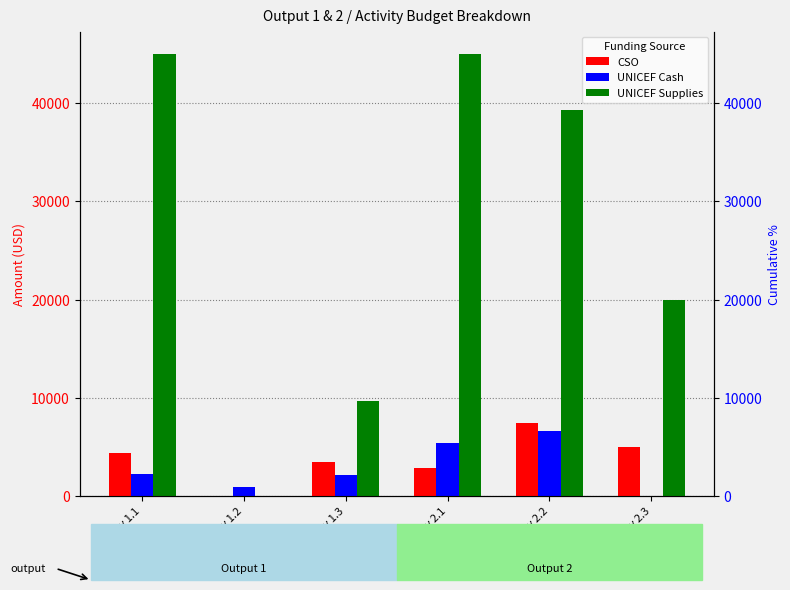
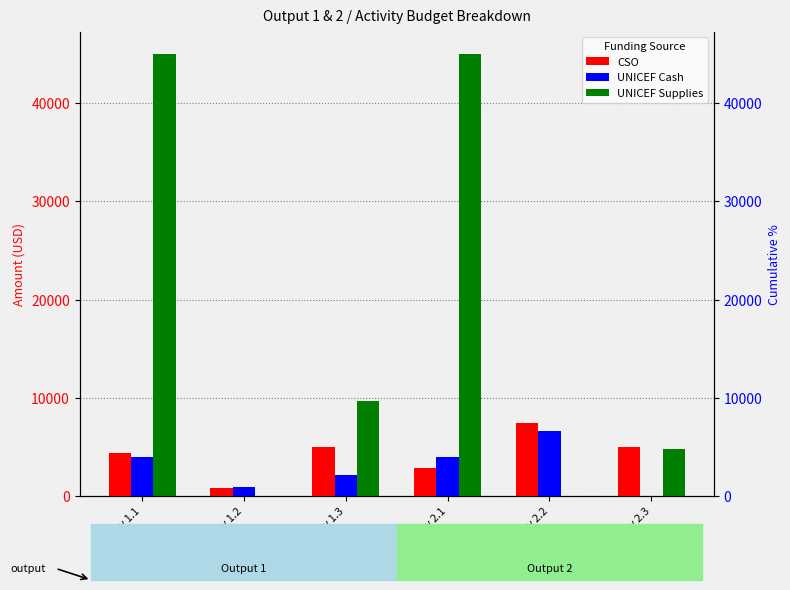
  {
    "CSO": {
      "activity 1.1": 4000,
-     "activity 1.2": 0,
-     "activity 1.3": 4000,
+     "activity 1.2": 1000,
+     "activity 1.3": 5000,
      "activity 2.1": 3000,
      "activity 2.2": 7000,
      "activity 2.3": 5000
    },
    "UNICEF Cash": {
-     "activity 1.1": 2000,
+     "activity 1.1": 4000,
      "activity 1.2": 1000,
      "activity 1.3": 2000,
-     "activity 2.1": 5000,
+     "activity 2.1": 4000,
      "activity 2.2": 7000,
      "activity 2.3": 0
    },
    "UNICEF Supplies": {
      "activity 1.1": 45000,
      "activity 1.2": 0,
      "activity 1.3": 10000,
      "activity 2.1": 45000,
-     "activity 2.2": 39000,
-     "activity 2.3": 20000
+     "activity 2.2": 0,
+     "activity 2.3": 5000
    }
  }
